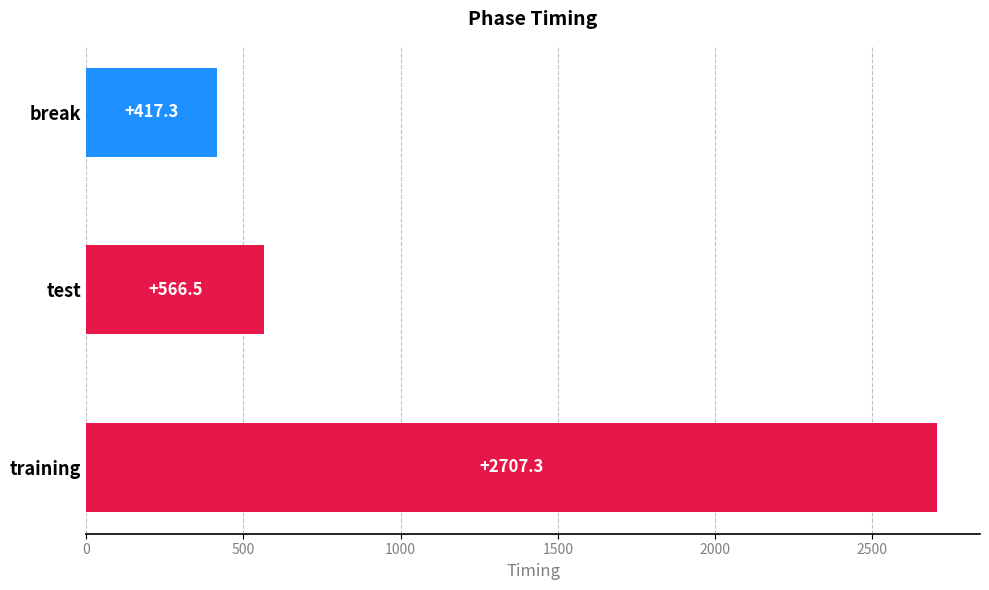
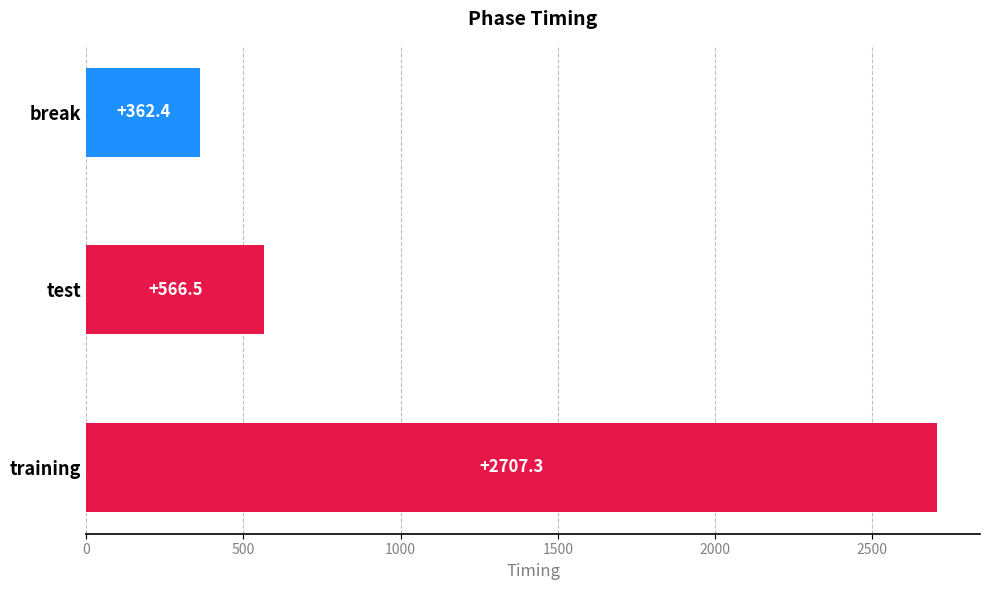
  {
-   "break": "+417.3",
+   "break": "+362.4",
    "test": "+566.5",
    "training": "+2707.3"
  }
